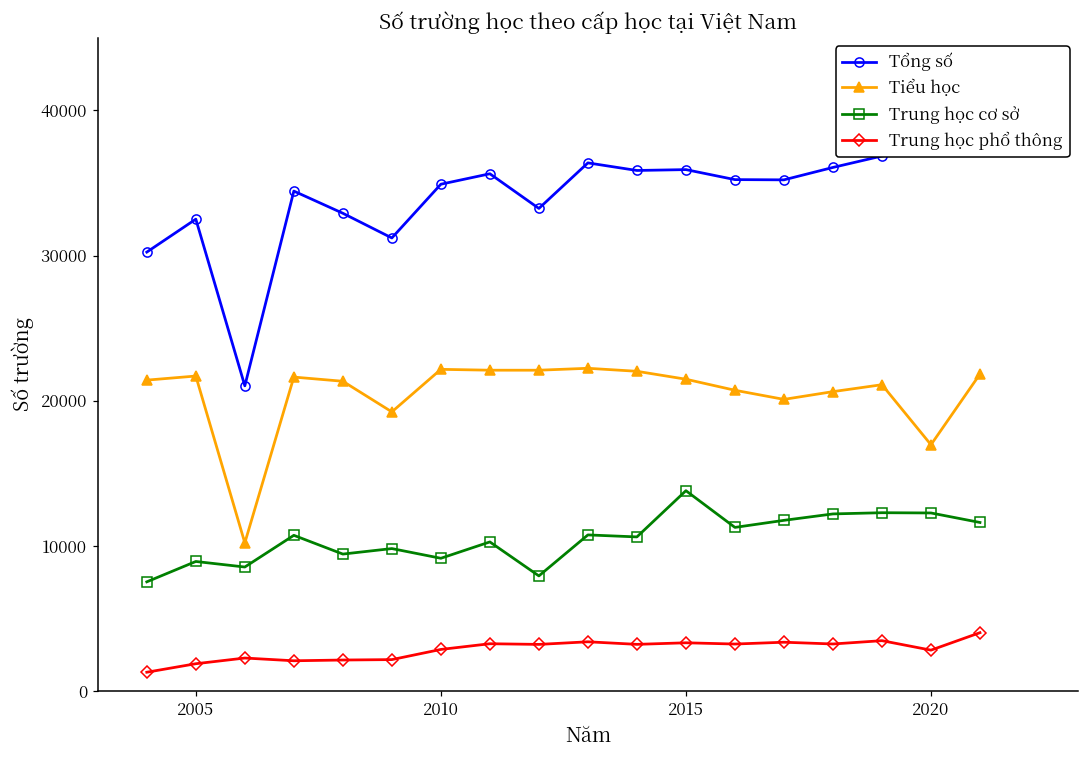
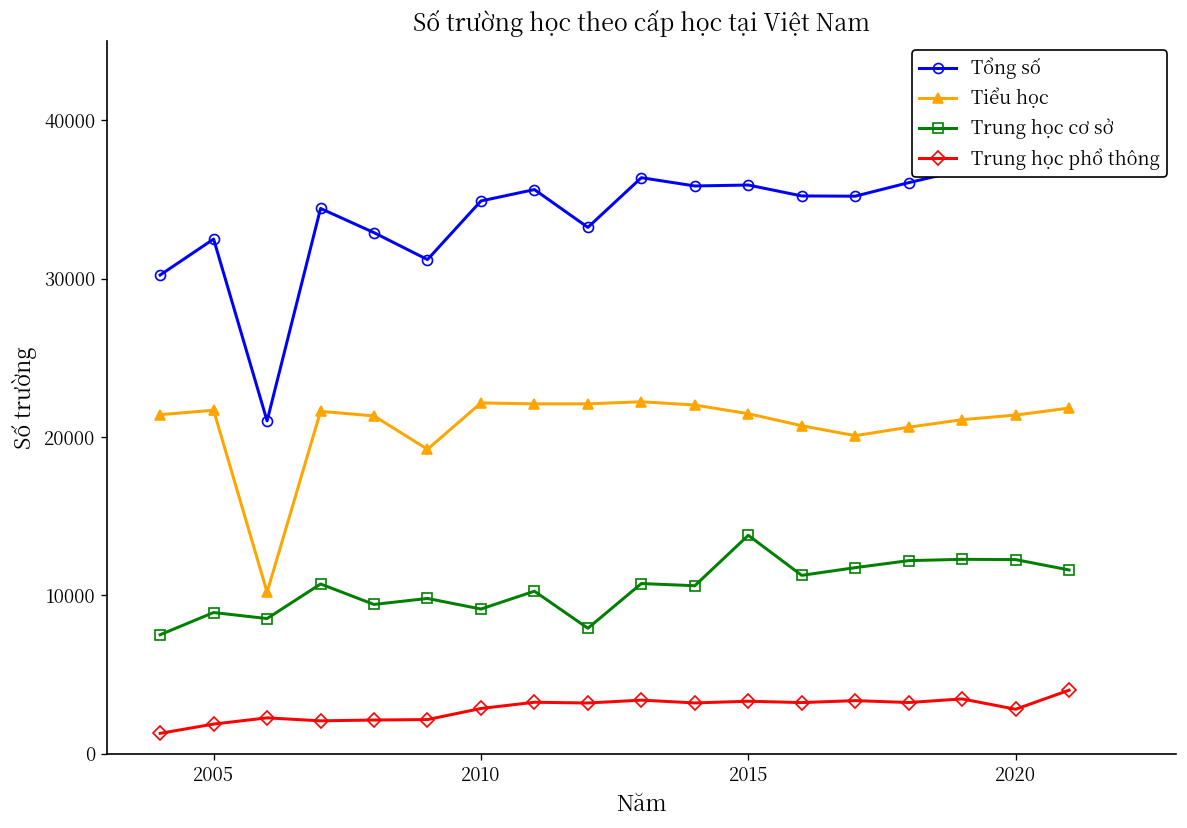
  {
    "Tổng số": {
      "2005": 32500,
      "2010": 34900,
      "2015": 35900
    },
    "Tiểu học": {
      "2005": 21700,
      "2010": 22200,
      "2015": 21500,
-     "2020": 17000
+     "2020": 21400
    },
    "Trung học cơ sở": {
      "2005": 8900,
      "2010": 9100,
      "2015": 13800,
      "2020": 12300
    },
    "Trung học phổ thông": {
      "2005": 1900,
      "2010": 2900,
      "2015": 3300,
      "2020": 2800
    }
  }
